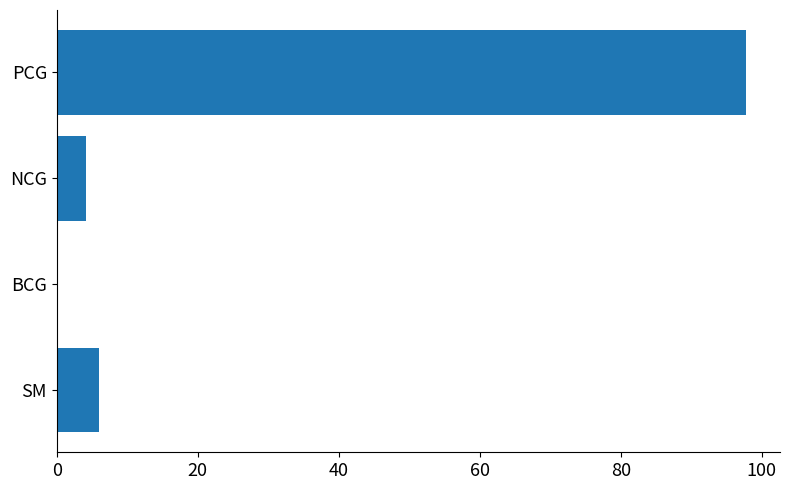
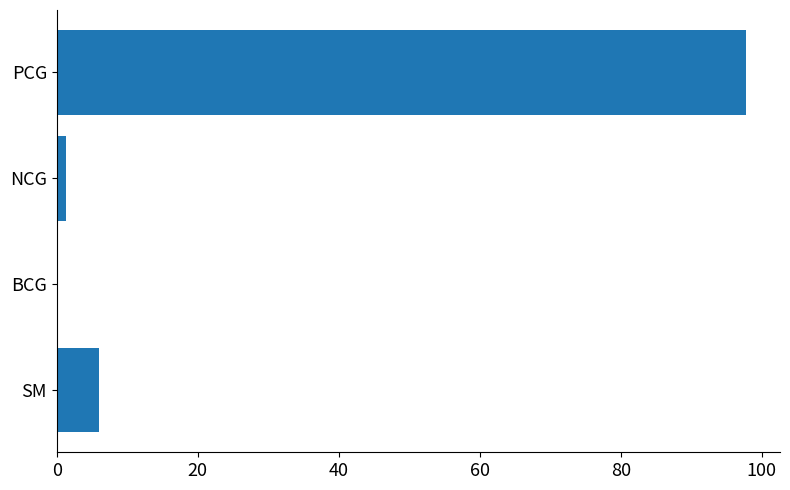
  {
    "PCG": 98,
-   "NCG": 4,
+   "NCG": 1,
    "BCG": 0,
    "SM": 6
  }
